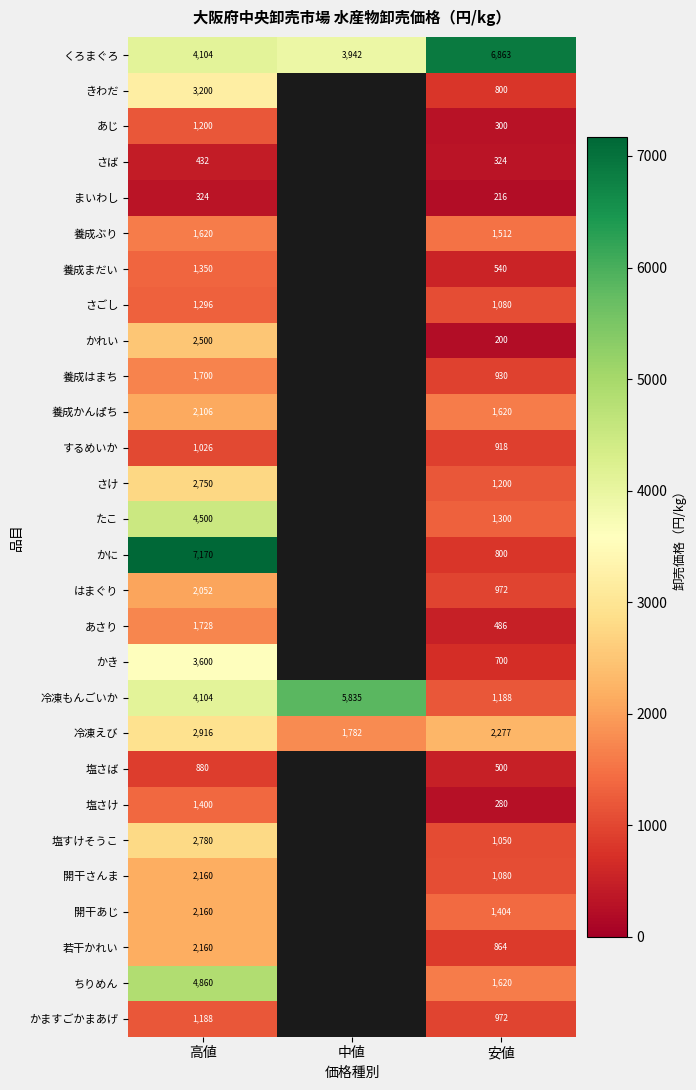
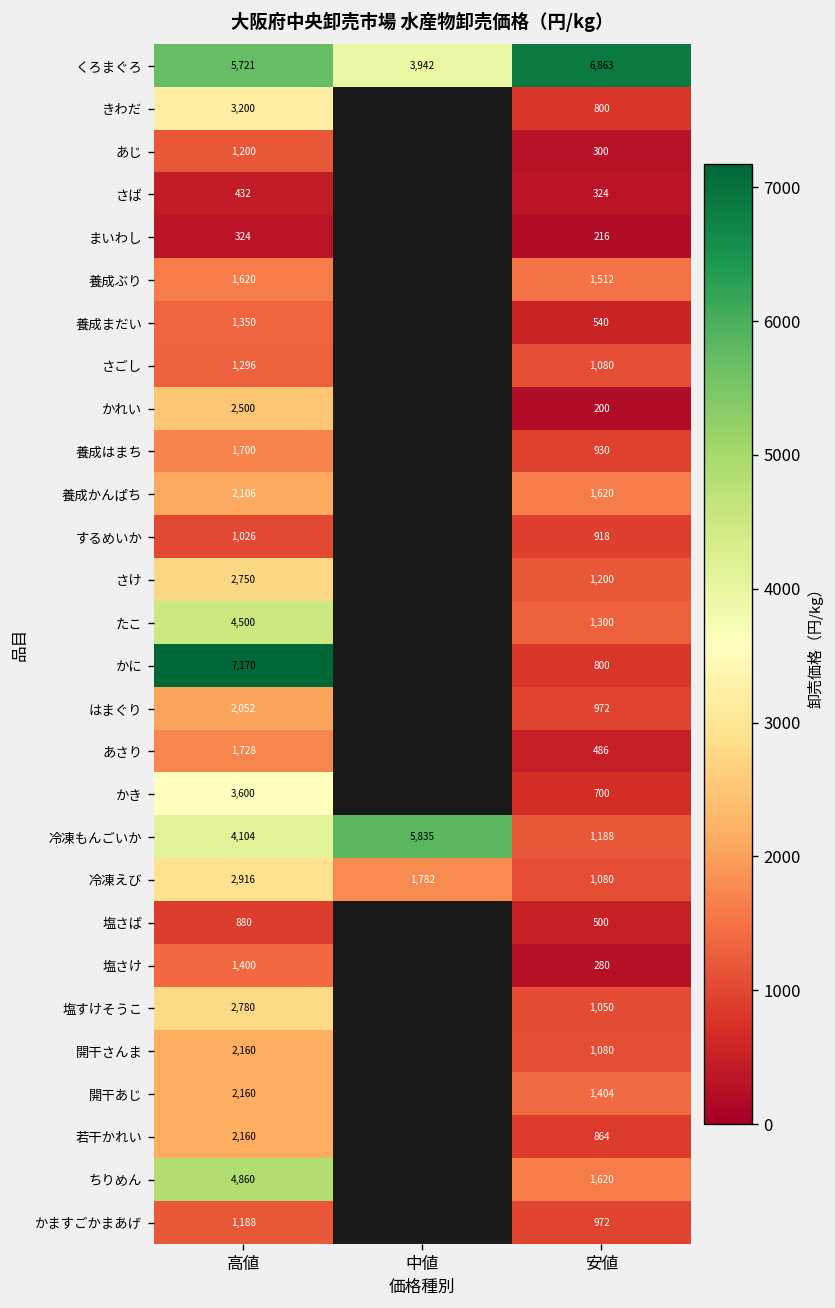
  {
    "くろまぐろ": {
-     "高値": "4,104",
+     "高値": "5,721",
      "中値": "3,942",
      "安値": "6,863"
    },
    "きわだ": {
      "高値": "3,200",
      "安値": "800"
    },
    "あじ": {
      "高値": "1,200",
      "安値": "300"
    },
    "さば": {
      "高値": "432",
      "安値": "324"
    },
    "まいわし": {
      "高値": "324",
      "安値": "216"
    },
    "養成ぶり": {
      "高値": "1,620",
      "安値": "1,512"
    },
    "養成まだい": {
      "高値": "1,350",
      "安値": "540"
    },
    "さごし": {
      "高値": "1,296",
      "安値": "1,080"
    },
    "かれい": {
      "高値": "2,500",
      "安値": "200"
    },
    "養成はまち": {
      "高値": "1,700",
      "安値": "930"
    },
    "養成かんぱち": {
      "高値": "2,106",
      "安値": "1,620"
    },
    "するめいか": {
      "高値": "1,026",
      "安値": "918"
    },
    "さけ": {
      "高値": "2,750",
      "安値": "1,200"
    },
    "たこ": {
      "高値": "4,500",
      "安値": "1,300"
    },
    "かに": {
      "高値": "7,170",
      "安値": "800"
    },
    "はまぐり": {
      "高値": "2,052",
      "安値": "972"
    },
    "あさり": {
      "高値": "1,728",
      "安値": "486"
    },
    "かき": {
      "高値": "3,600",
      "安値": "700"
    },
    "冷凍もんごいか": {
      "高値": "4,104",
      "中値": "5,835",
      "安値": "1,188"
    },
    "冷凍えび": {
      "高値": "2,916",
      "中値": "1,782",
-     "安値": "2,277"
+     "安値": "1,080"
    },
    "塩さば": {
      "高値": "880",
      "安値": "500"
    },
    "塩さけ": {
      "高値": "1,400",
      "安値": "280"
    },
    "塩すけそうこ": {
      "高値": "2,780",
      "安値": "1,050"
    },
    "開干さんま": {
      "高値": "2,160",
      "安値": "1,080"
    },
    "開干あじ": {
      "高値": "2,160",
      "安値": "1,404"
    },
    "若干かれい": {
      "高値": "2,160",
      "安値": "864"
    },
    "ちりめん": {
      "高値": "4,860",
      "安値": "1,620"
    },
    "かますごかまあげ": {
      "高値": "1,188",
      "安値": "972"
    }
  }
